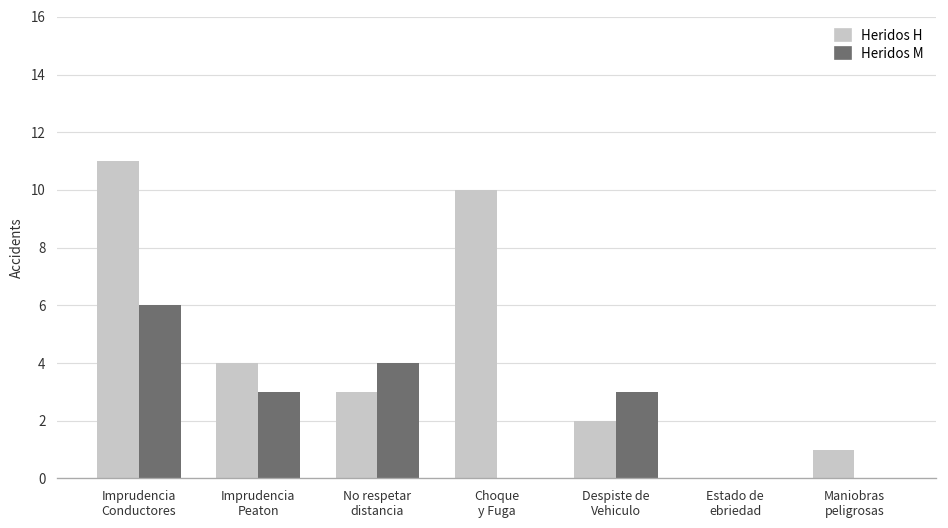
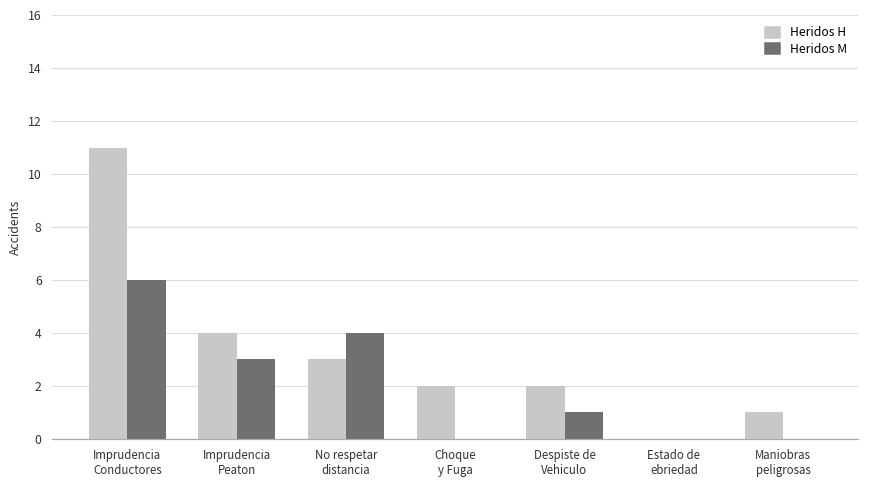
  {
    "Heridos H": {
      "Imprudencia Conductores": 11,
      "Imprudencia Peaton": 4,
      "No respetar distancia": 3,
-     "Choque y Fuga": 10,
+     "Choque y Fuga": 2,
      "Despiste de Vehiculo": 2,
      "Estado de ebriedad": 0,
      "Maniobras peligrosas": 1
    },
    "Heridos M": {
      "Imprudencia Conductores": 6,
      "Imprudencia Peaton": 3,
      "No respetar distancia": 4,
      "Choque y Fuga": 0,
-     "Despiste de Vehiculo": 3,
+     "Despiste de Vehiculo": 1,
      "Estado de ebriedad": 0,
      "Maniobras peligrosas": 0
    }
  }
